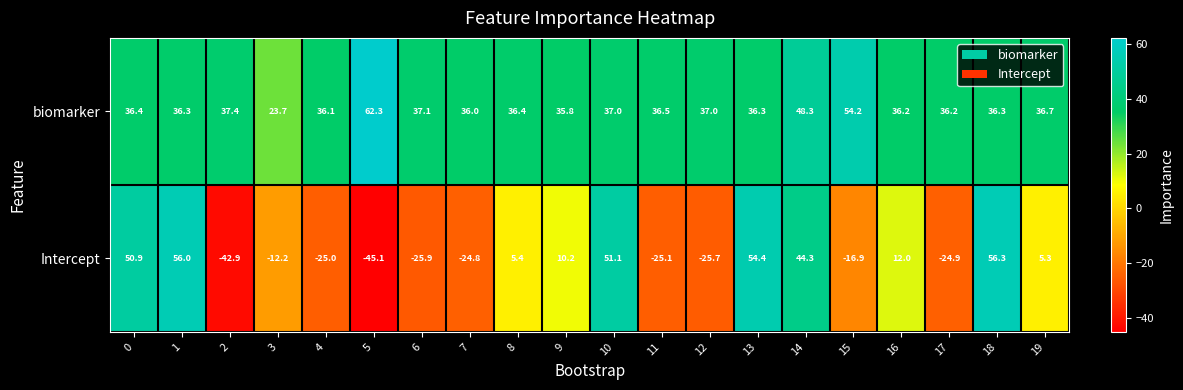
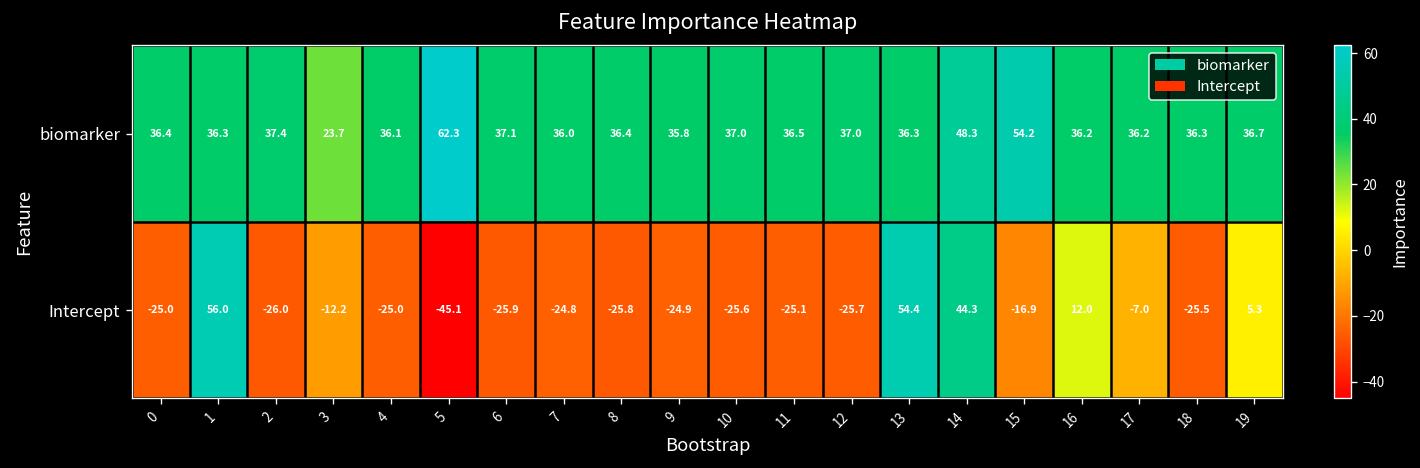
  {
    "biomarker": {
      "0": 36.4,
      "1": 36.3,
      "2": 37.4,
      "3": 23.7,
      "4": 36.1,
      "5": 62.3,
      "6": 37.1,
      "7": 36.0,
      "8": 36.4,
      "9": 35.8,
      "10": 37.0,
      "11": 36.5,
      "12": 37.0,
      "13": 36.3,
      "14": 48.3,
      "15": 54.2,
      "16": 36.2,
      "17": 36.2,
      "18": 36.3,
      "19": 36.7
    },
    "Intercept": {
-     "0": 50.9,
+     "0": -25.0,
      "1": 56.0,
-     "2": -42.9,
+     "2": -26.0,
      "3": -12.2,
      "4": -25.0,
      "5": -45.1,
      "6": -25.9,
      "7": -24.8,
-     "8": 5.4,
-     "9": 10.2,
-     "10": 51.1,
+     "8": -25.8,
+     "9": -24.9,
+     "10": -25.6,
      "11": -25.1,
      "12": -25.7,
      "13": 54.4,
      "14": 44.3,
      "15": -16.9,
      "16": 12.0,
-     "17": -24.9,
-     "18": 56.3,
+     "17": -7.0,
+     "18": -25.5,
      "19": 5.3
    }
  }
